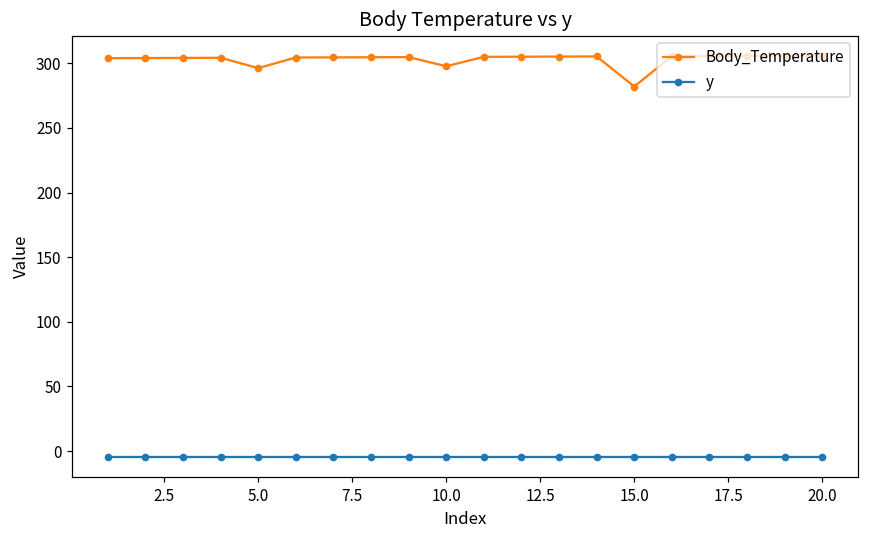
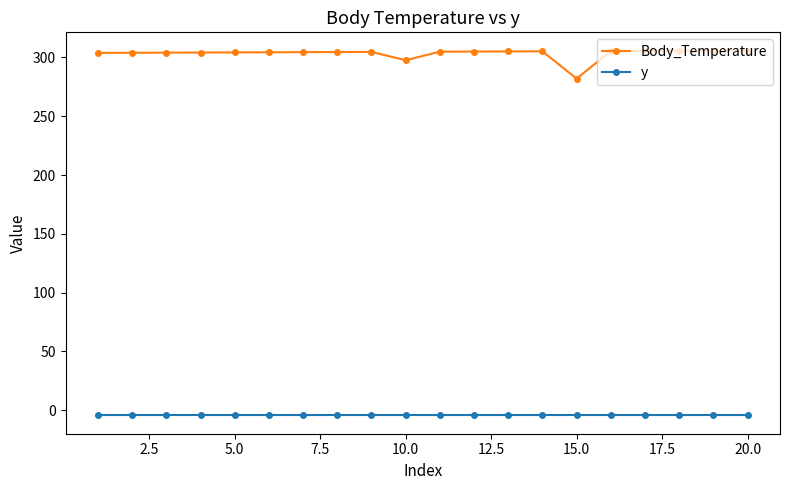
  {
    "Body_Temperature": {
-     "5.0": 296,
+     "5.0": 304,
      "10.0": 298,
      "15.0": 282
    },
    "y": {
      "5.0": -5,
      "10.0": -5,
      "15.0": -5,
      "20.0": -5
    }
  }
